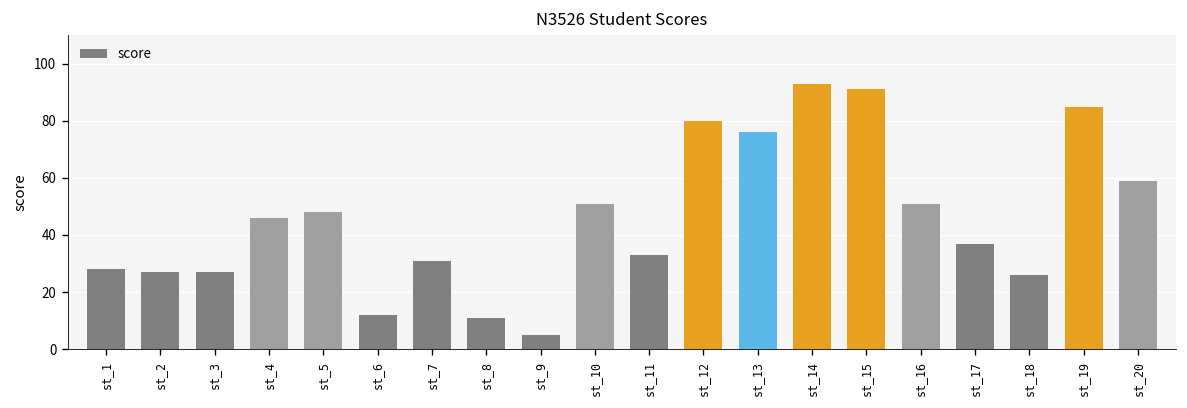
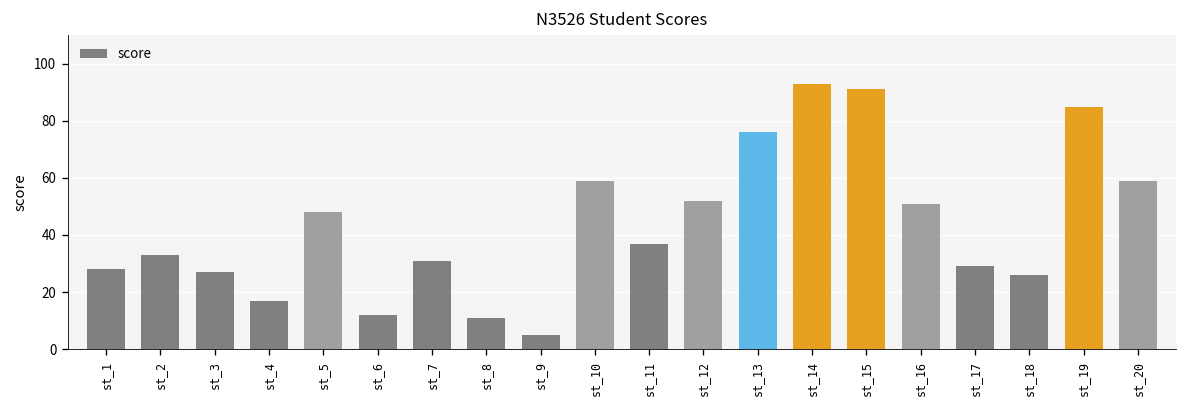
  {
    "st_1": 28,
-   "st_2": 27,
+   "st_2": 33,
    "st_3": 27,
-   "st_4": 46,
+   "st_4": 17,
    "st_5": 48,
    "st_6": 12,
    "st_7": 31,
    "st_8": 11,
    "st_9": 5,
-   "st_10": 51,
-   "st_11": 33,
-   "st_12": 80,
+   "st_10": 59,
+   "st_11": 37,
+   "st_12": 52,
    "st_13": 76,
    "st_14": 93,
    "st_15": 91,
    "st_16": 51,
-   "st_17": 37,
+   "st_17": 29,
    "st_18": 26,
    "st_19": 85,
    "st_20": 59
  }
